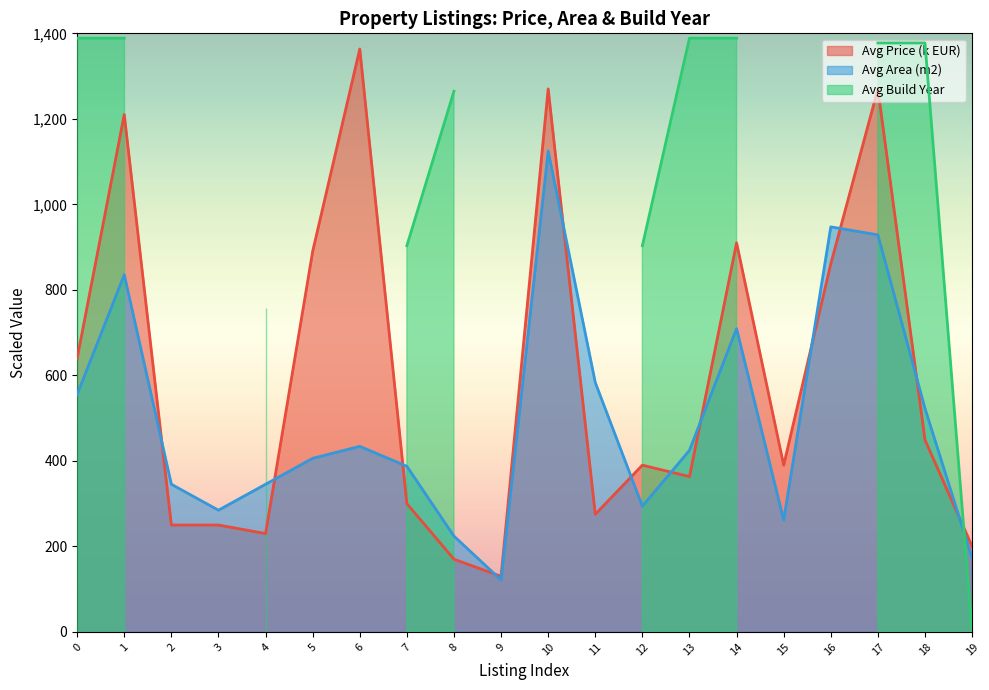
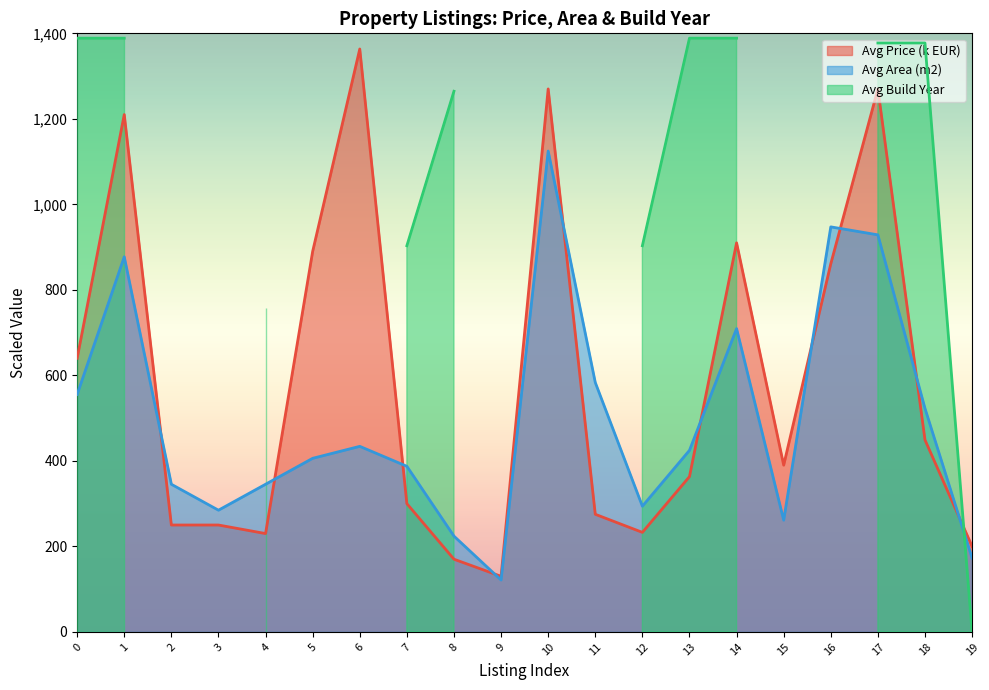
  {
    "Avg Price (k EUR)": {
      "0": "640",
      "1": "1,210",
      "2": "250",
      "3": "250",
      "4": "230",
      "5": "890",
      "6": "1,360",
      "7": "300",
      "8": "170",
      "9": "130",
      "10": "1,270",
      "11": "280",
-     "12": "390",
+     "12": "230",
      "13": "360",
      "14": "910",
      "15": "390",
      "16": "860",
      "18": "450",
      "19": "200"
    },
    "Avg Area (m2)": {
      "0": "560",
-     "1": "840",
+     "1": "880",
      "2": "350",
      "3": "280",
      "4": "350",
      "5": "410",
      "6": "430",
      "7": "390",
      "8": "220",
      "9": "120",
      "10": "1,120",
      "11": "580",
      "12": "290",
      "13": "420",
      "14": "710",
      "15": "260",
      "16": "950",
      "17": "930",
      "18": "520",
      "19": "170"
    }
  }
